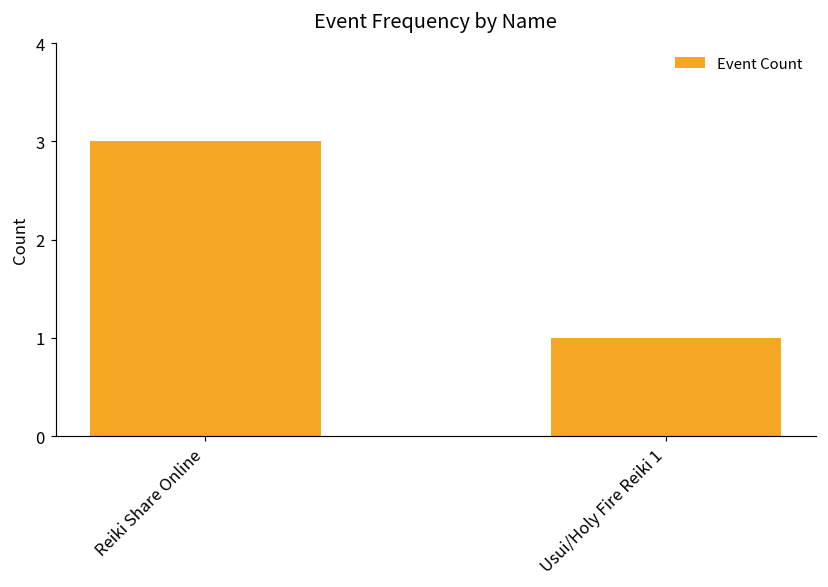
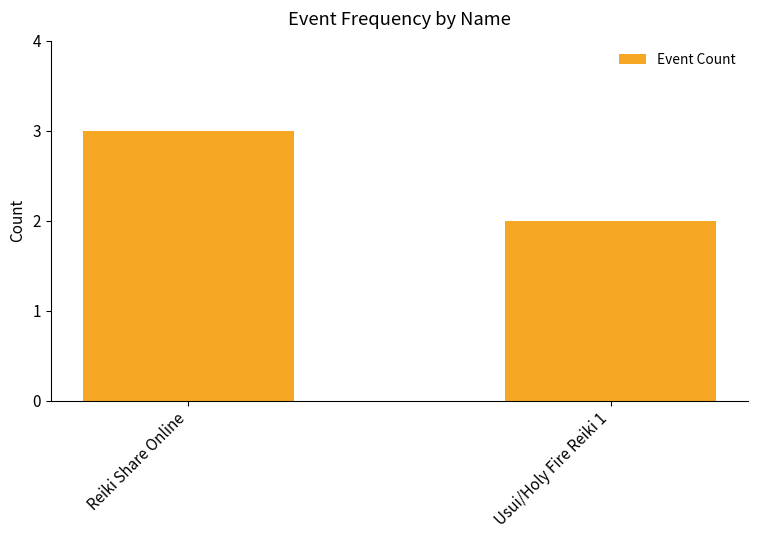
  {
    "Reiki Share Online": 3,
-   "Usui/Holy Fire Reiki 1": 1
+   "Usui/Holy Fire Reiki 1": 2
  }
